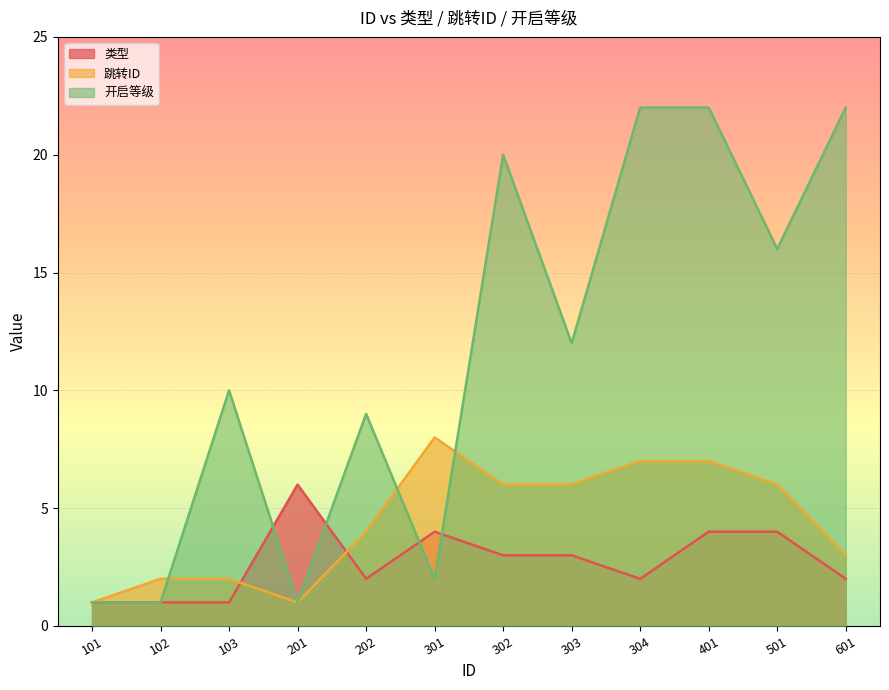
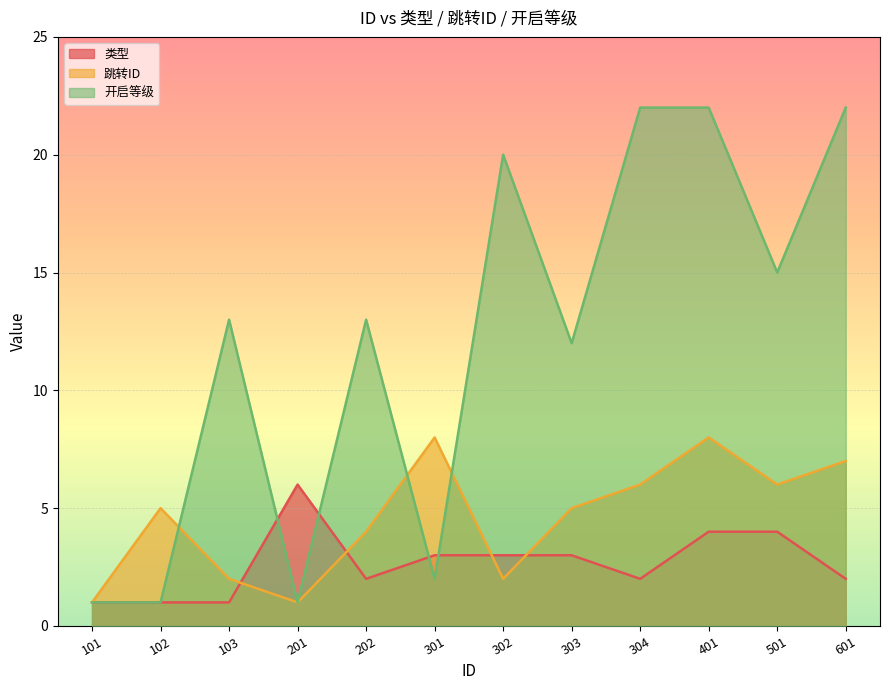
  {
    "类型": {
      "103": 1,
      "201": 6,
      "202": 2,
-     "301": 4,
+     "301": 3,
      "302": 3,
      "303": 3,
      "304": 2,
      "401": 4,
      "501": 4,
      "601": 2
    },
    "跳转ID": {
-     "102": 2,
+     "102": 5,
      "103": 2,
      "202": 4,
      "301": 8,
-     "302": 6,
-     "303": 6,
-     "304": 7,
-     "401": 7,
+     "302": 2,
+     "303": 5,
+     "304": 6,
+     "401": 8,
      "501": 6,
-     "601": 3
+     "601": 7
    },
    "开启等级": {
-     "103": 10,
-     "202": 9,
+     "103": 13,
+     "202": 13,
      "301": 2,
      "302": 20,
      "303": 12,
      "304": 22,
      "401": 22,
-     "501": 16,
+     "501": 15,
      "601": 22
    }
  }
